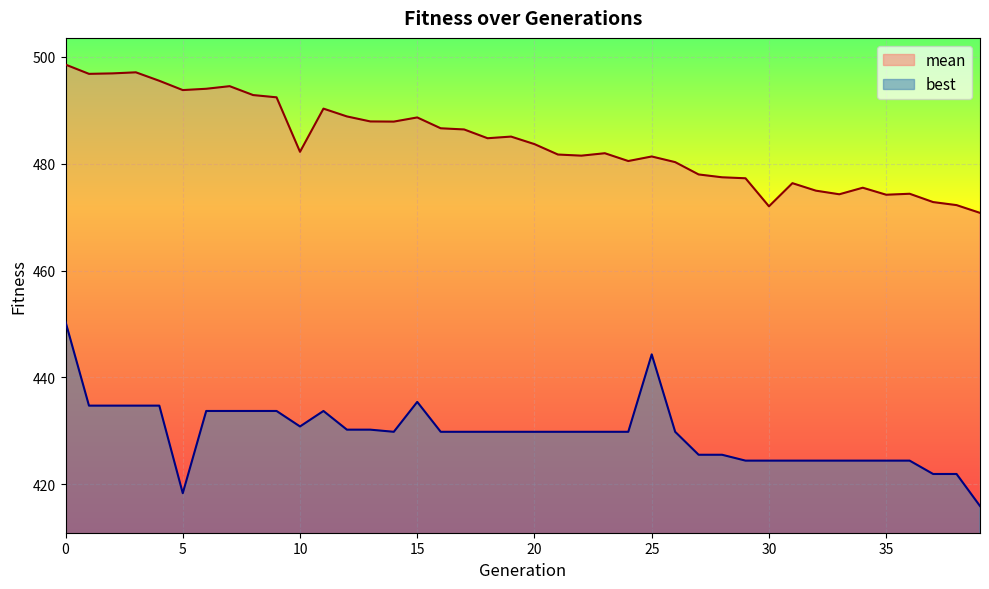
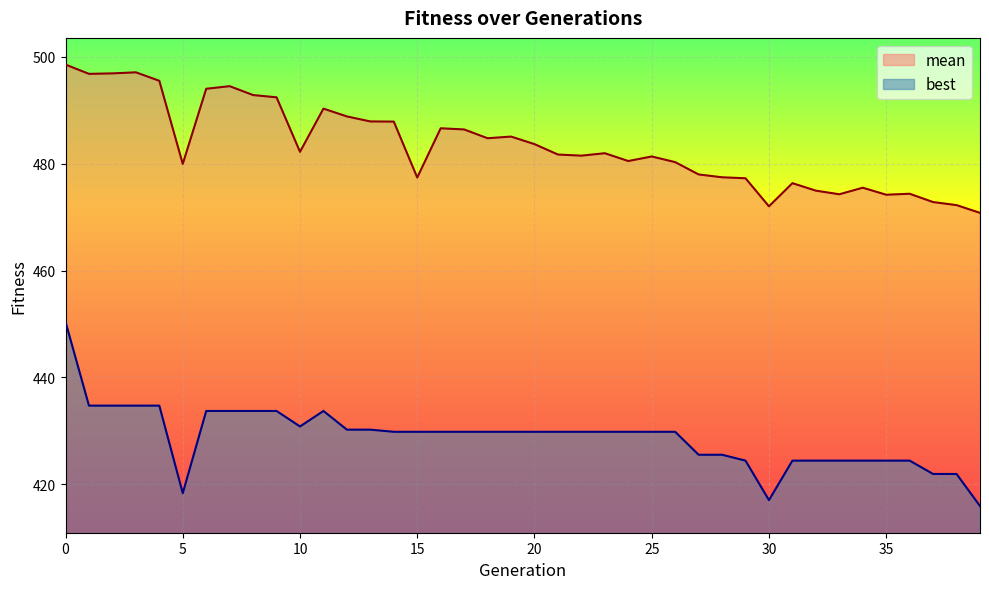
  {
    "mean": {
      "0": 499,
-     "5": 494,
+     "5": 480,
      "10": 482,
-     "15": 489,
+     "15": 477,
      "20": 484,
      "25": 481,
      "30": 472,
      "35": 474
    },
    "best": {
      "0": 450,
      "5": 418,
      "10": 431,
-     "15": 435,
+     "15": 430,
      "20": 430,
-     "25": 444,
-     "30": 424,
+     "25": 430,
+     "30": 417,
      "35": 424
    }
  }
